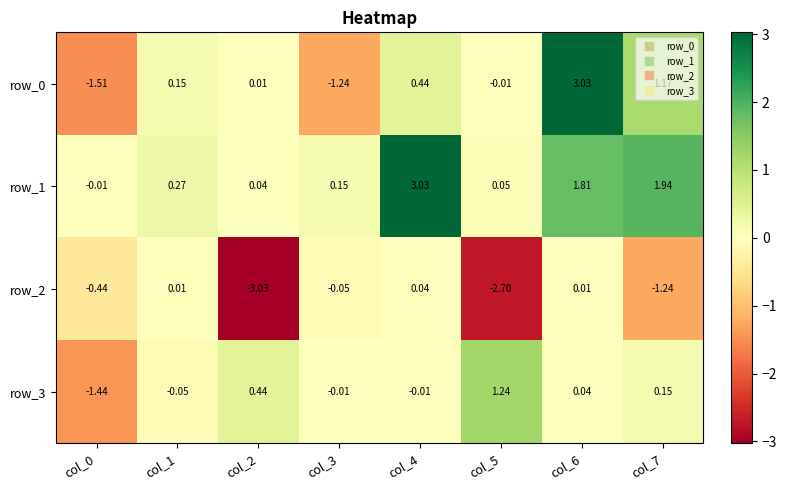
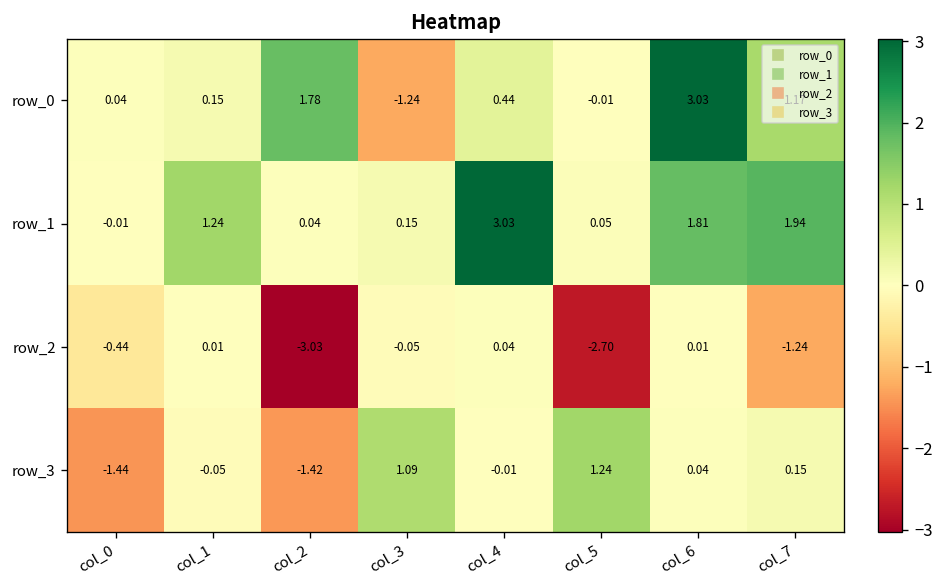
  {
    "row_0": {
-     "col_0": -1.51,
+     "col_0": 0.04,
      "col_1": 0.15,
-     "col_2": 0.01,
+     "col_2": 1.78,
      "col_3": -1.24,
      "col_4": 0.44,
      "col_5": -0.01,
      "col_6": 3.03
    },
    "row_1": {
      "col_0": -0.01,
-     "col_1": 0.27,
+     "col_1": 1.24,
      "col_2": 0.04,
      "col_3": 0.15,
      "col_4": 3.03,
      "col_5": 0.05,
      "col_6": 1.81,
      "col_7": 1.94
    },
    "row_2": {
      "col_0": -0.44,
      "col_1": 0.01,
      "col_2": -3.03,
      "col_3": -0.05,
      "col_4": 0.04,
      "col_5": -2.70,
      "col_6": 0.01,
      "col_7": -1.24
    },
    "row_3": {
      "col_0": -1.44,
      "col_1": -0.05,
-     "col_2": 0.44,
-     "col_3": -0.01,
+     "col_2": -1.42,
+     "col_3": 1.09,
      "col_4": -0.01,
      "col_5": 1.24,
      "col_6": 0.04,
      "col_7": 0.15
    }
  }
